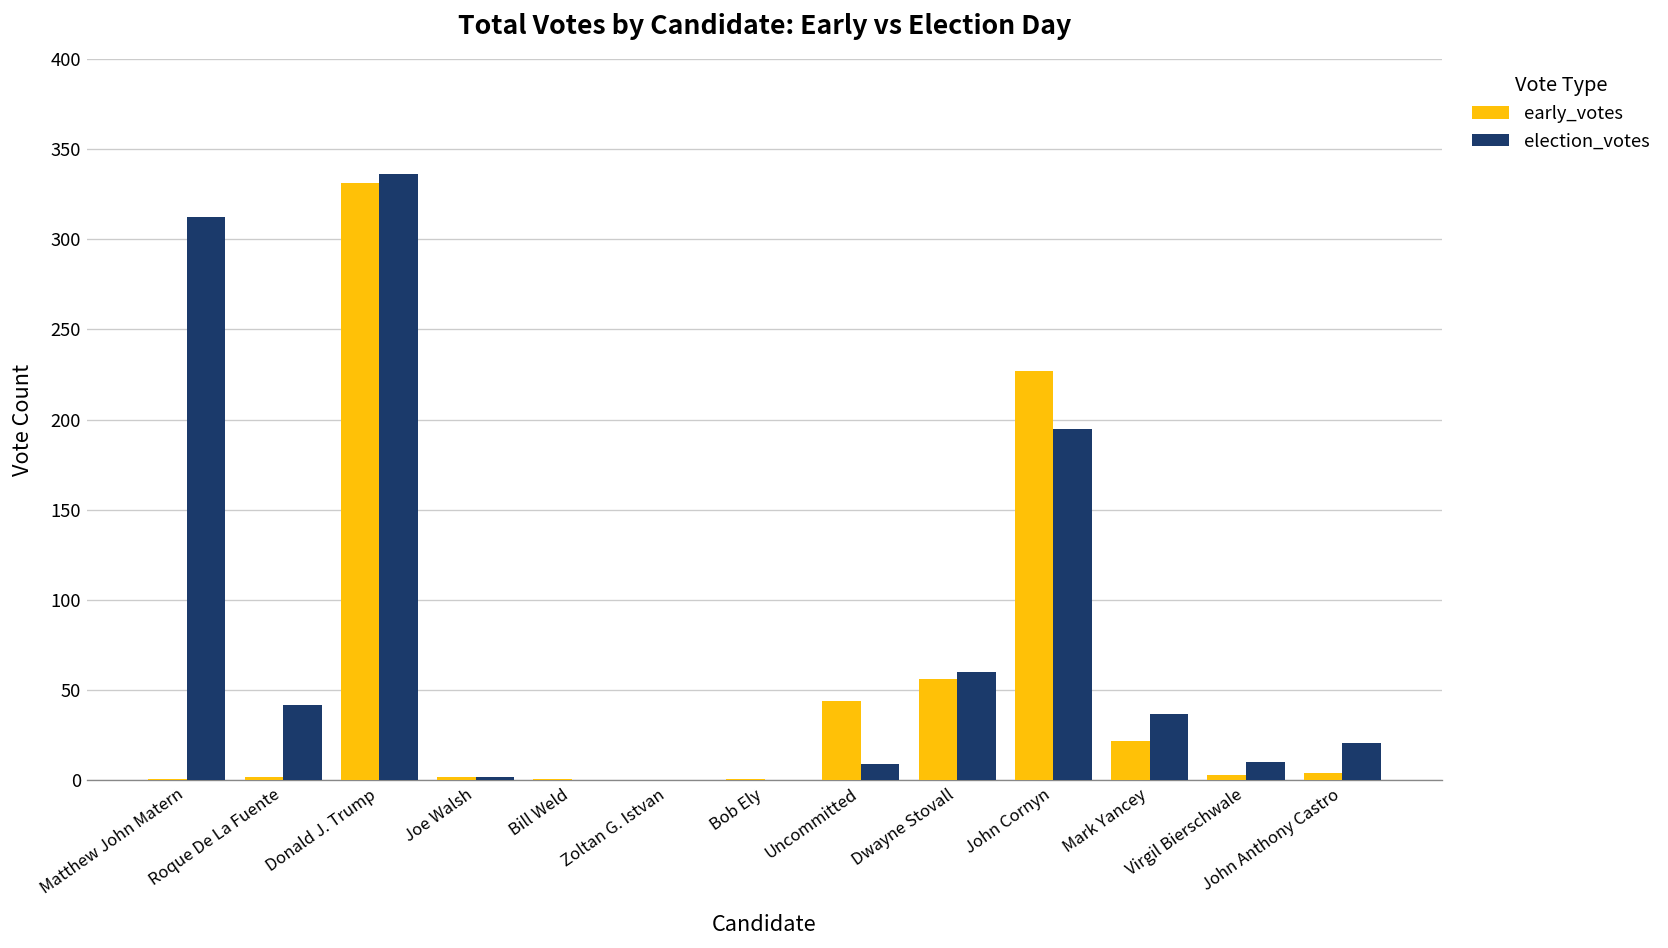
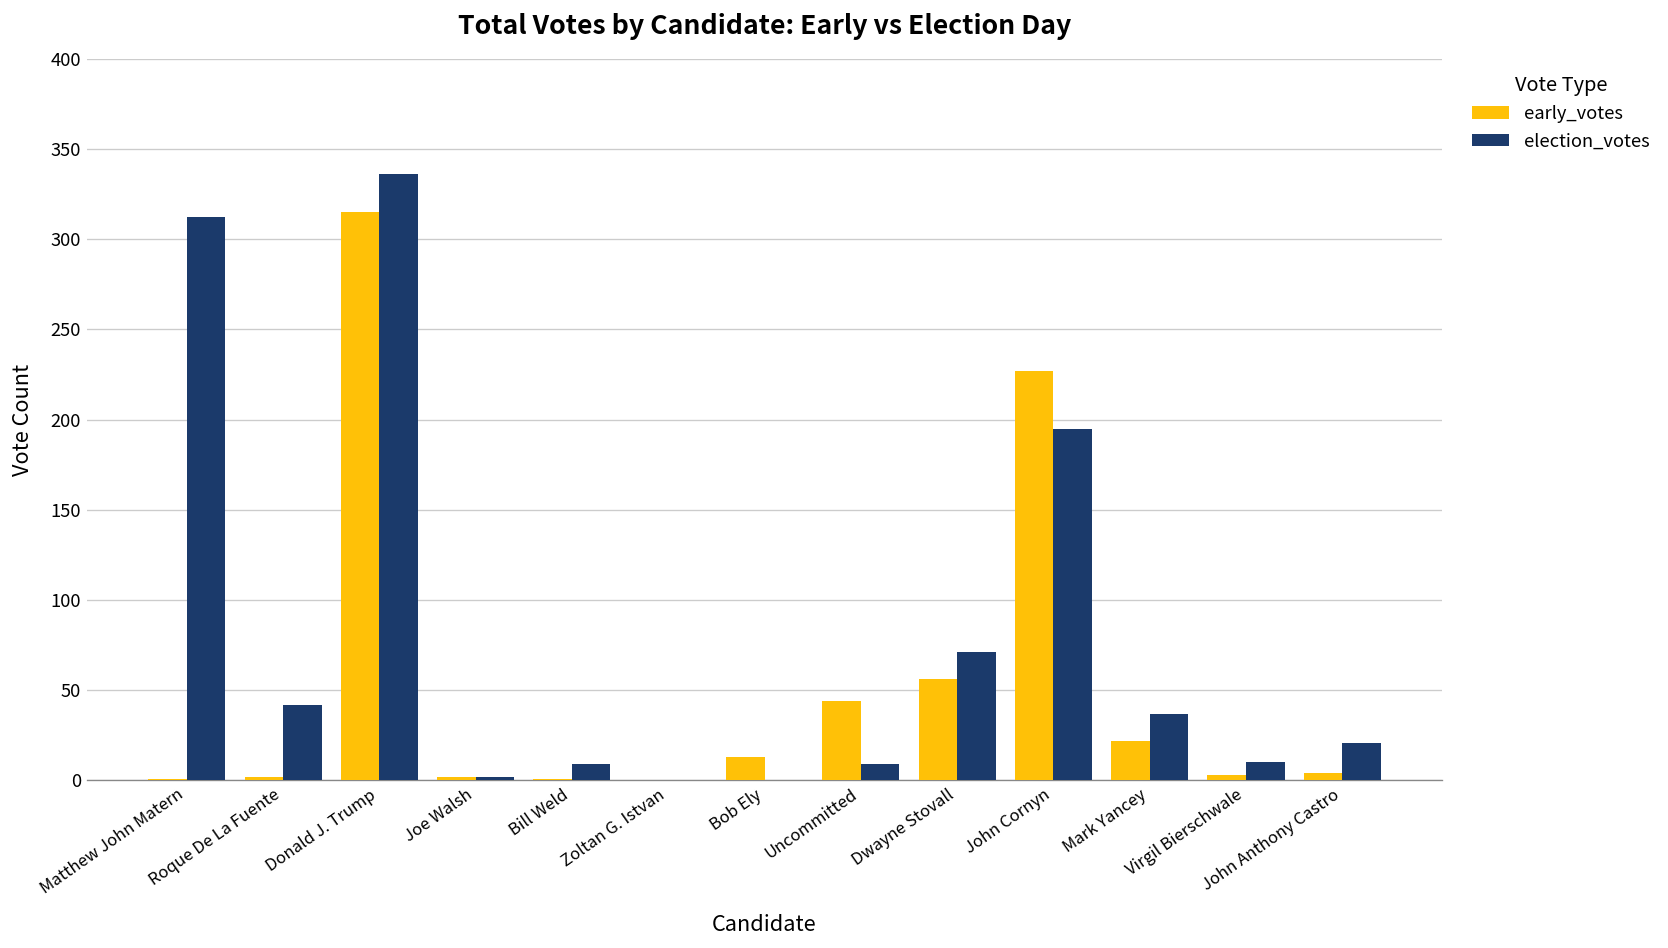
  {
    "early_votes": {
      "Roque De La Fuente": 2,
-     "Donald J. Trump": 331,
+     "Donald J. Trump": 315,
      "Joe Walsh": 2,
      "Zoltan G. Istvan": 0,
-     "Bob Ely": 1,
+     "Bob Ely": 13,
      "Uncommitted": 44,
      "Dwayne Stovall": 56,
      "John Cornyn": 227,
      "Mark Yancey": 22,
      "Virgil Bierschwale": 3,
      "John Anthony Castro": 4
    },
    "election_votes": {
      "Matthew John Matern": 312,
      "Roque De La Fuente": 42,
      "Donald J. Trump": 336,
      "Joe Walsh": 2,
-     "Bill Weld": 0,
+     "Bill Weld": 9,
      "Zoltan G. Istvan": 0,
      "Bob Ely": 0,
      "Uncommitted": 9,
-     "Dwayne Stovall": 60,
+     "Dwayne Stovall": 71,
      "John Cornyn": 195,
      "Mark Yancey": 37,
      "Virgil Bierschwale": 10,
      "John Anthony Castro": 21
    }
  }
